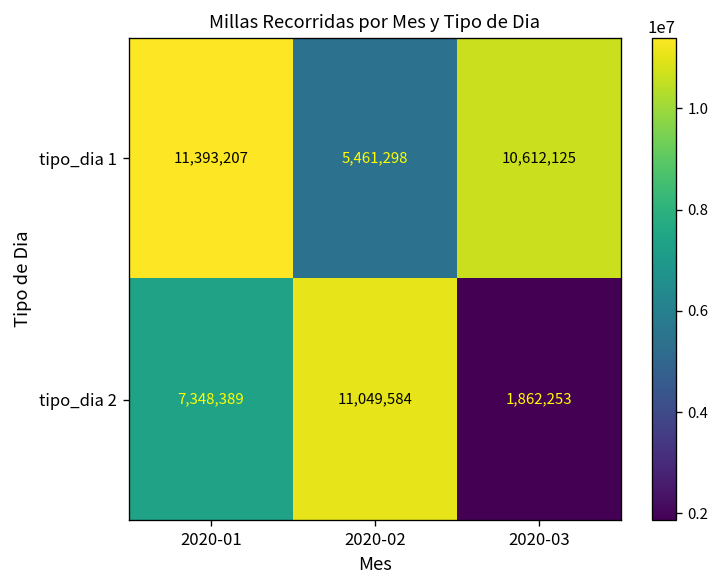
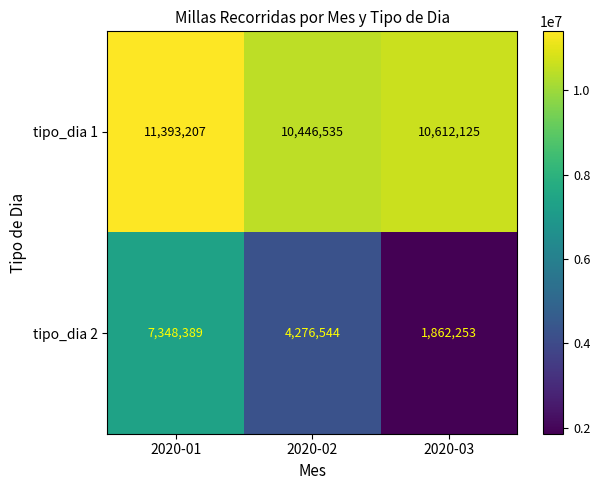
  {
    "tipo_dia 1": {
      "2020-01": "11,393,207",
-     "2020-02": "5,461,298",
+     "2020-02": "10,446,535",
      "2020-03": "10,612,125"
    },
    "tipo_dia 2": {
      "2020-01": "7,348,389",
-     "2020-02": "11,049,584",
+     "2020-02": "4,276,544",
      "2020-03": "1,862,253"
    }
  }
